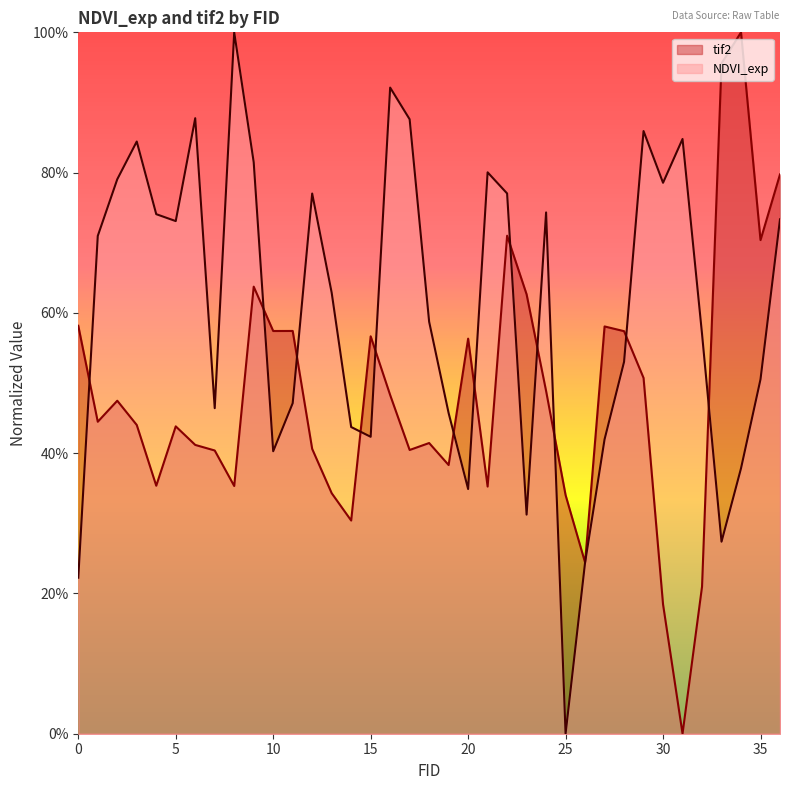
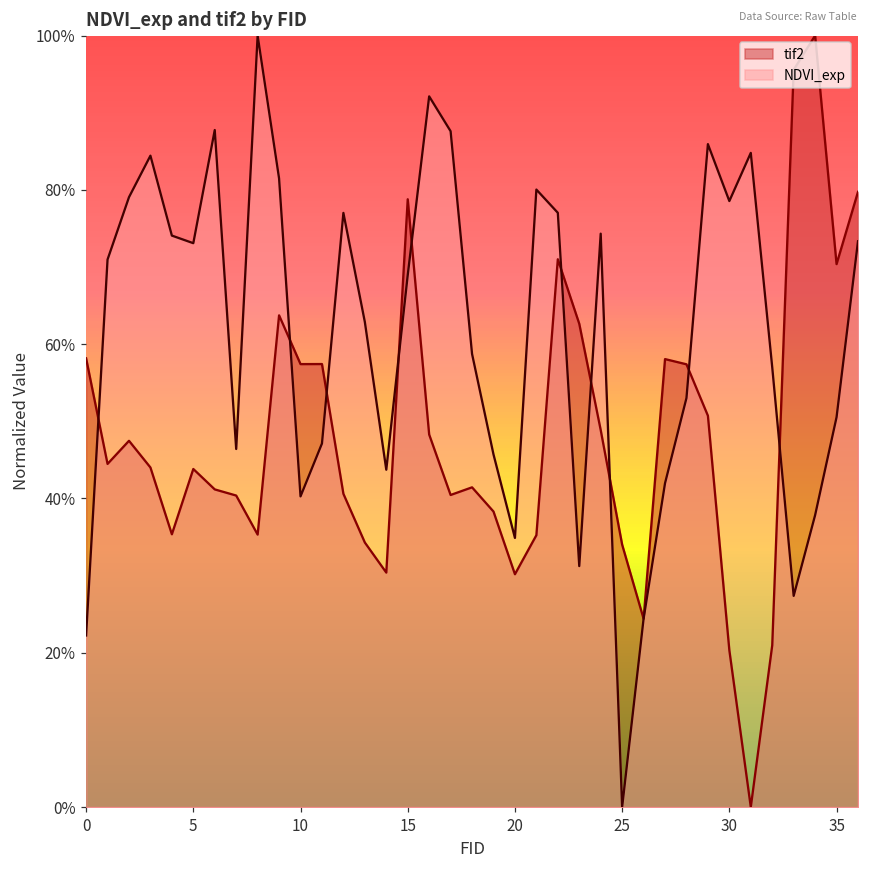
  {
    "tif2": {
      "0": "58%",
      "5": "44%",
      "10": "57%",
-     "15": "57%",
-     "20": "56%",
+     "15": "79%",
+     "20": "30%",
      "25": "34%",
-     "30": "18%",
+     "30": "20%",
      "35": "70%"
    },
    "NDVI_exp": {
      "0": "22%",
      "5": "73%",
      "10": "40%",
-     "15": "42%",
+     "15": "69%",
      "20": "35%",
      "25": "0%",
      "30": "79%",
      "35": "51%"
    }
  }
